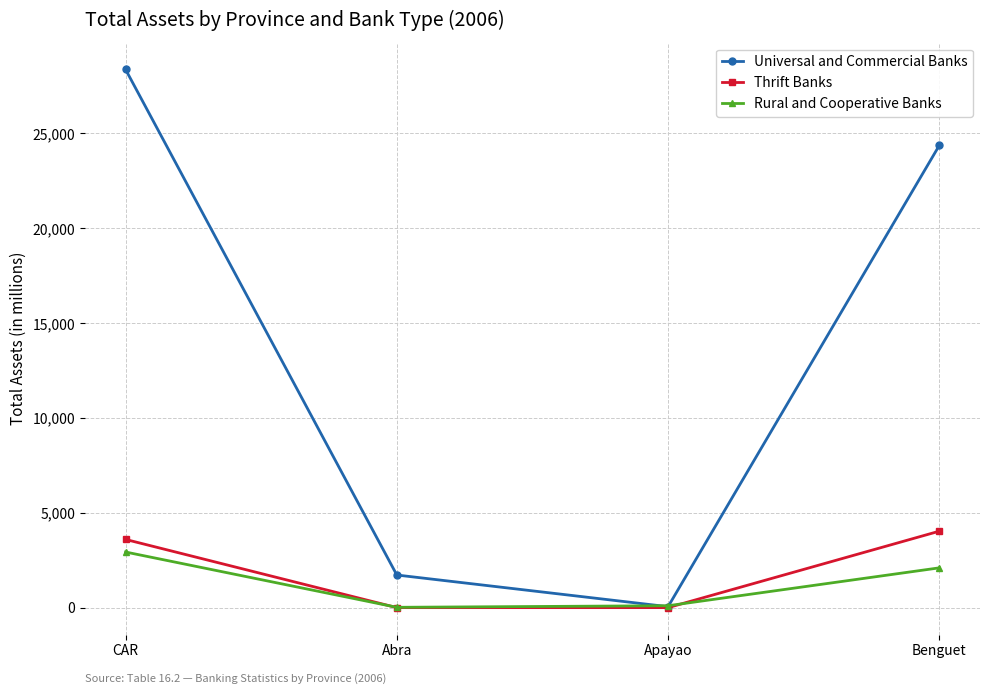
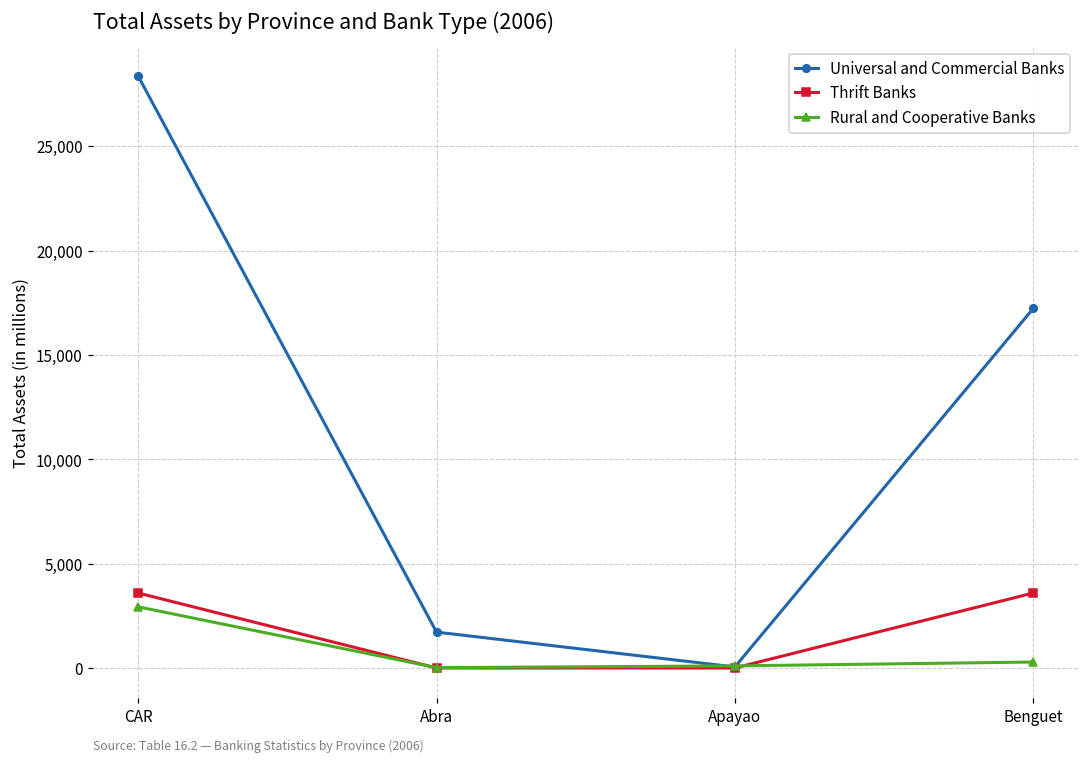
  {
    "Universal and Commercial Banks": {
      "CAR": "28,400",
      "Abra": "1,700",
-     "Benguet": "24,400"
+     "Benguet": "17,200"
    },
    "Thrift Banks": {
      "CAR": "3,600",
-     "Benguet": "4,000"
+     "Benguet": "3,600"
    },
    "Rural and Cooperative Banks": {
      "CAR": "2,900",
-     "Benguet": "2,100"
+     "Benguet": "300"
    }
  }
